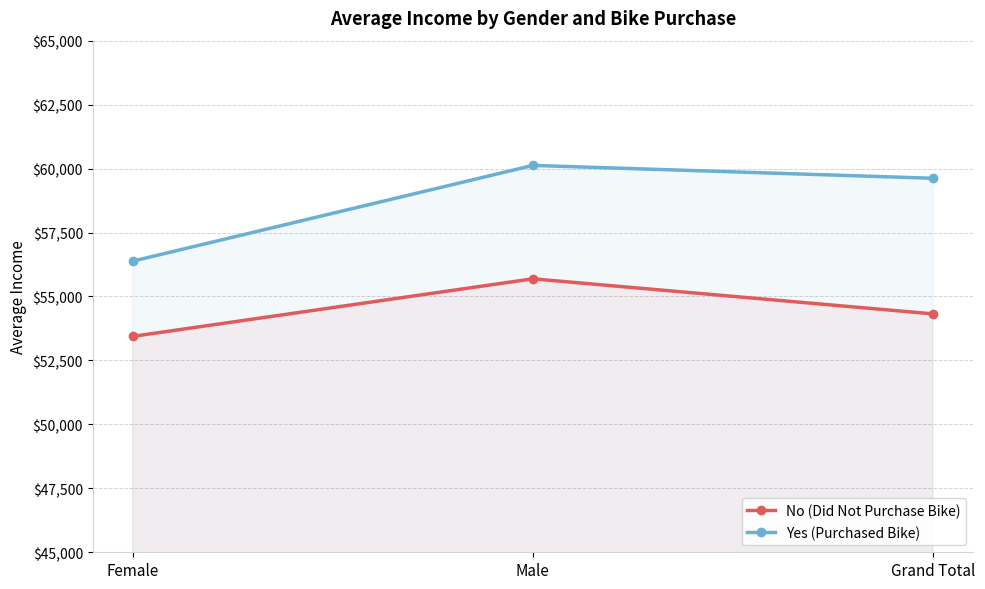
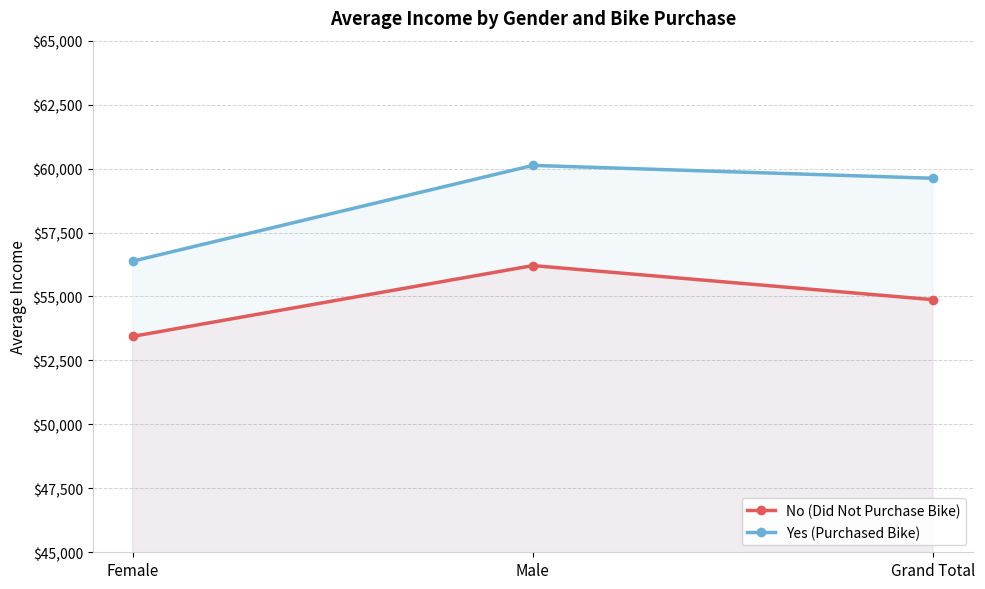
  {
    "No (Did Not Purchase Bike)": {
      "Female": "$53,400",
-     "Male": "$55,700",
-     "Grand Total": "$54,300"
+     "Male": "$56,200",
+     "Grand Total": "$54,900"
    },
    "Yes (Purchased Bike)": {
      "Female": "$56,400",
      "Male": "$60,100",
      "Grand Total": "$59,600"
    }
  }
